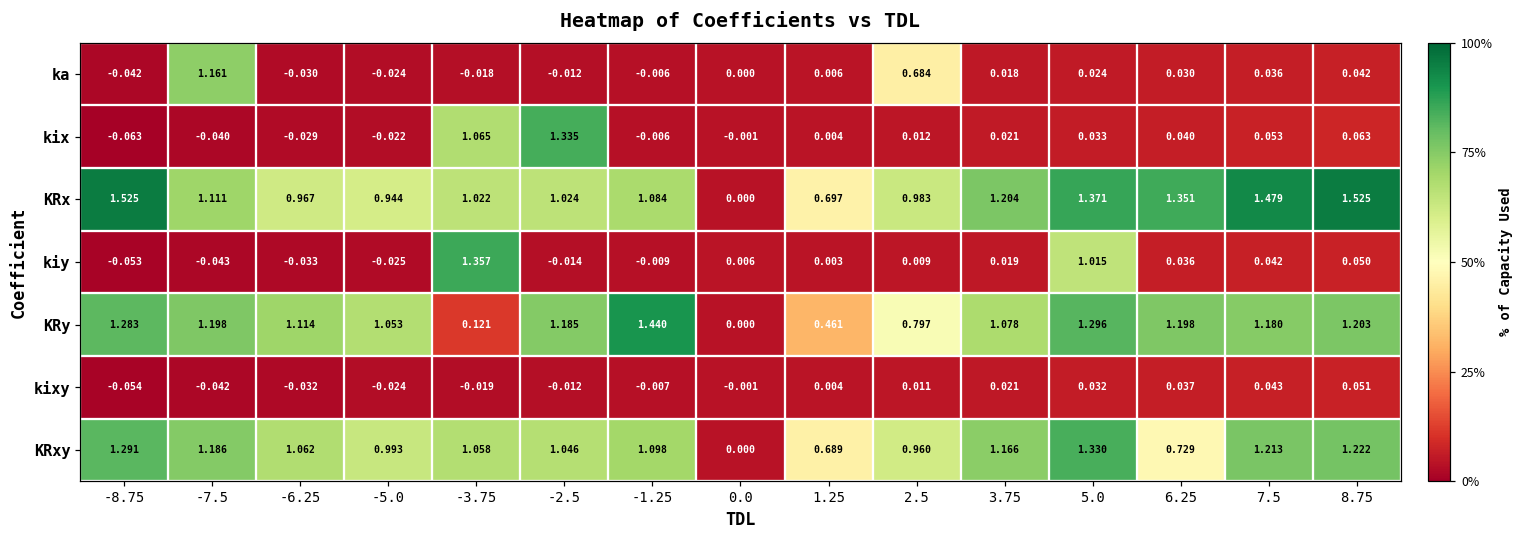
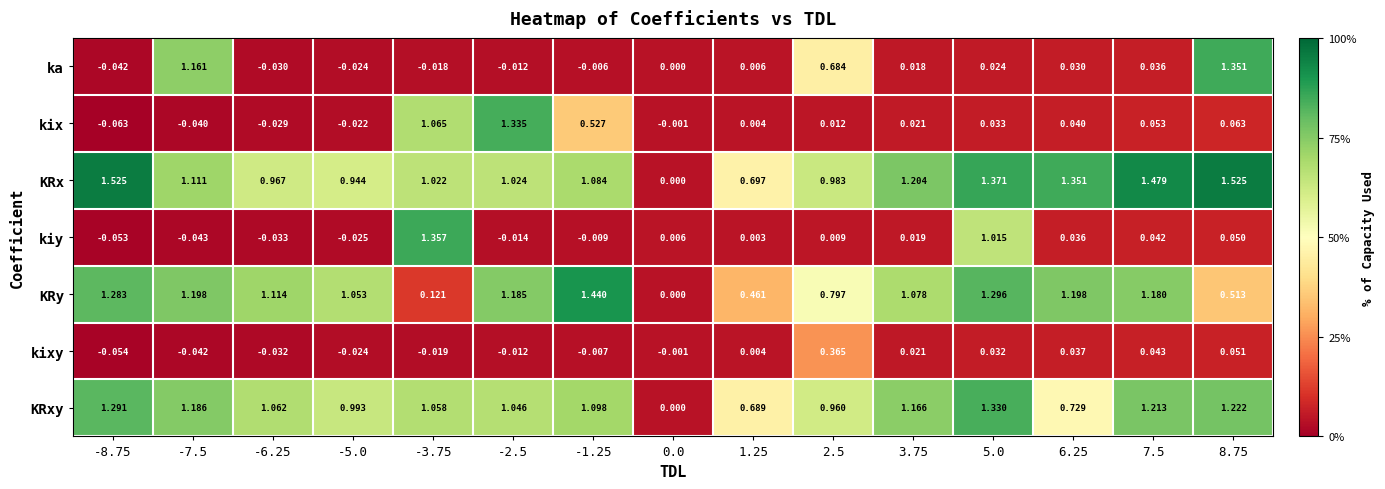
  {
    "ka": {
      "-8.75": -0.042,
      "-7.5": 1.161,
      "-6.25": -0.030,
      "-5.0": -0.024,
      "-3.75": -0.018,
      "-2.5": -0.012,
      "-1.25": -0.006,
      "0.0": 0.000,
      "1.25": 0.006,
      "2.5": 0.684,
      "3.75": 0.018,
      "5.0": 0.024,
      "6.25": 0.030,
      "7.5": 0.036,
-     "8.75": 0.042
+     "8.75": 1.351
    },
    "kix": {
      "-8.75": -0.063,
      "-7.5": -0.040,
      "-6.25": -0.029,
      "-5.0": -0.022,
      "-3.75": 1.065,
      "-2.5": 1.335,
-     "-1.25": -0.006,
+     "-1.25": 0.527,
      "0.0": -0.001,
      "1.25": 0.004,
      "2.5": 0.012,
      "3.75": 0.021,
      "5.0": 0.033,
      "6.25": 0.040,
      "7.5": 0.053,
      "8.75": 0.063
    },
    "KRx": {
      "-8.75": 1.525,
      "-7.5": 1.111,
      "-6.25": 0.967,
      "-5.0": 0.944,
      "-3.75": 1.022,
      "-2.5": 1.024,
      "-1.25": 1.084,
      "0.0": 0.000,
      "1.25": 0.697,
      "2.5": 0.983,
      "3.75": 1.204,
      "5.0": 1.371,
      "6.25": 1.351,
      "7.5": 1.479,
      "8.75": 1.525
    },
    "kiy": {
      "-8.75": -0.053,
      "-7.5": -0.043,
      "-6.25": -0.033,
      "-5.0": -0.025,
      "-3.75": 1.357,
      "-2.5": -0.014,
      "-1.25": -0.009,
      "0.0": 0.006,
      "1.25": 0.003,
      "2.5": 0.009,
      "3.75": 0.019,
      "5.0": 1.015,
      "6.25": 0.036,
      "7.5": 0.042,
      "8.75": 0.050
    },
    "KRy": {
      "-8.75": 1.283,
      "-7.5": 1.198,
      "-6.25": 1.114,
      "-5.0": 1.053,
      "-3.75": 0.121,
      "-2.5": 1.185,
      "-1.25": 1.440,
      "0.0": 0.000,
      "1.25": 0.461,
      "2.5": 0.797,
      "3.75": 1.078,
      "5.0": 1.296,
      "6.25": 1.198,
      "7.5": 1.180,
-     "8.75": 1.203
+     "8.75": 0.513
    },
    "kixy": {
      "-8.75": -0.054,
      "-7.5": -0.042,
      "-6.25": -0.032,
      "-5.0": -0.024,
      "-3.75": -0.019,
      "-2.5": -0.012,
      "-1.25": -0.007,
      "0.0": -0.001,
      "1.25": 0.004,
-     "2.5": 0.011,
+     "2.5": 0.365,
      "3.75": 0.021,
      "5.0": 0.032,
      "6.25": 0.037,
      "7.5": 0.043,
      "8.75": 0.051
    },
    "KRxy": {
      "-8.75": 1.291,
      "-7.5": 1.186,
      "-6.25": 1.062,
      "-5.0": 0.993,
      "-3.75": 1.058,
      "-2.5": 1.046,
      "-1.25": 1.098,
      "0.0": 0.000,
      "1.25": 0.689,
      "2.5": 0.960,
      "3.75": 1.166,
      "5.0": 1.330,
      "6.25": 0.729,
      "7.5": 1.213,
      "8.75": 1.222
    }
  }
